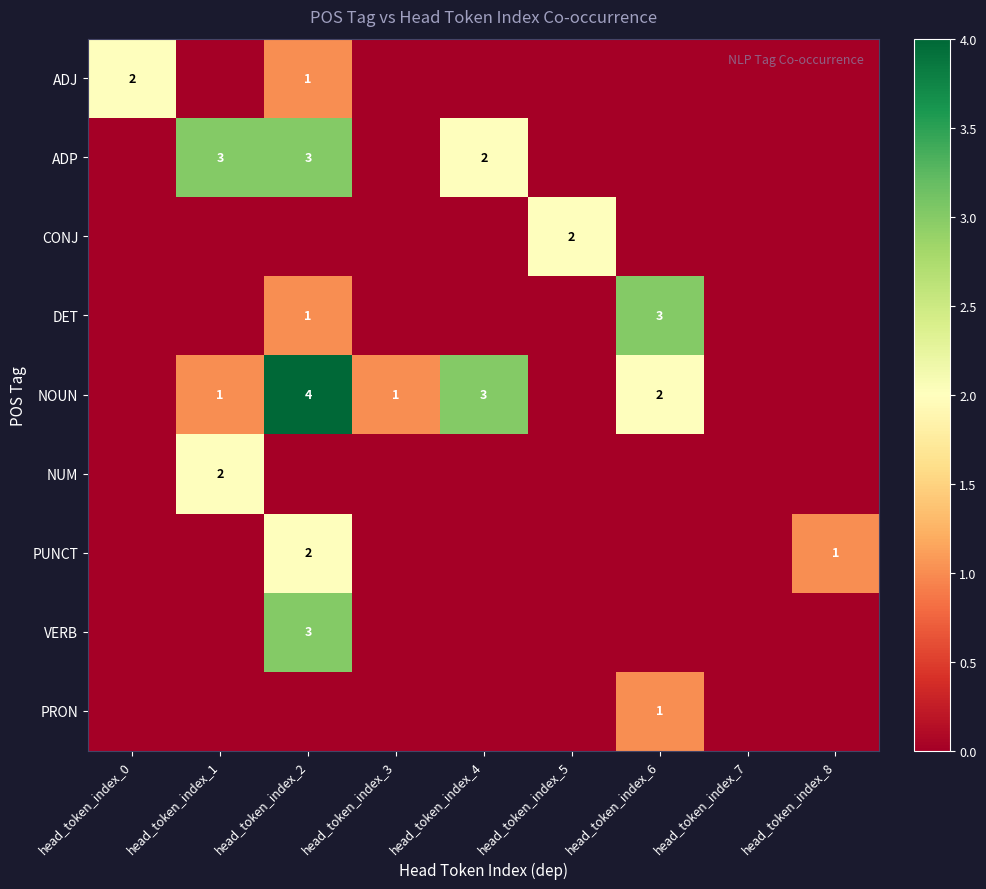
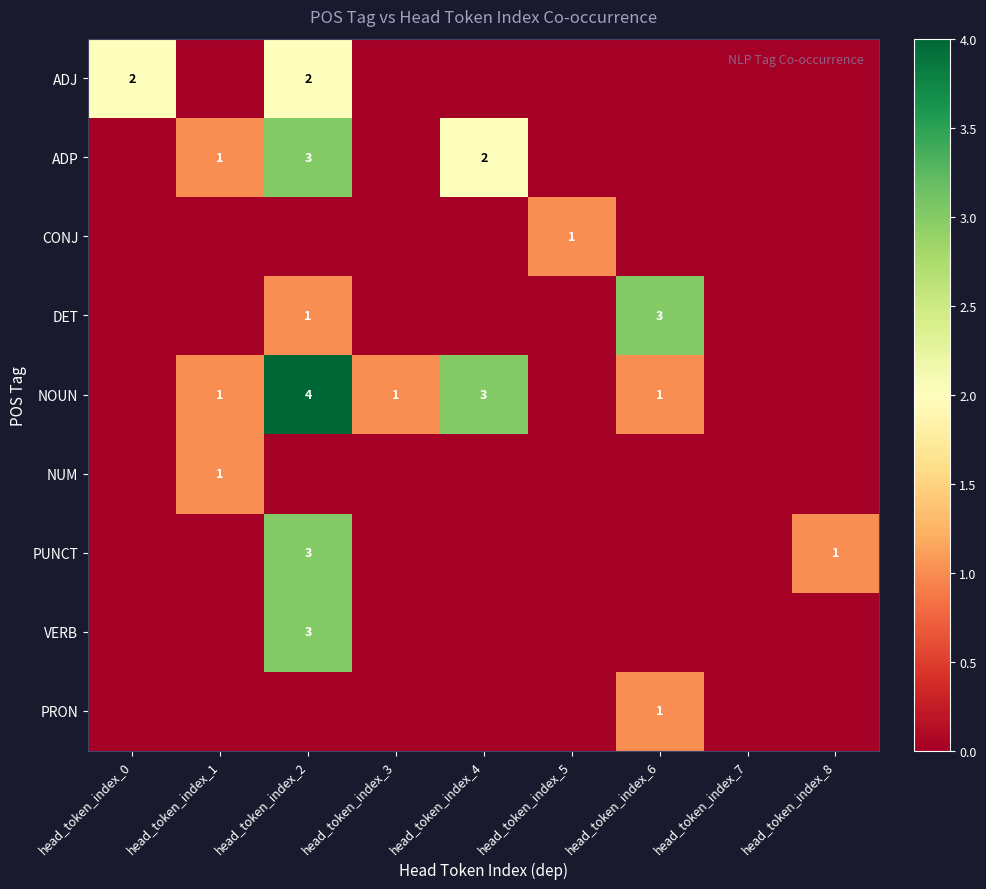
  {
    "ADJ": {
      "head_token_index_0": 2,
-     "head_token_index_2": 1
+     "head_token_index_2": 2
    },
    "ADP": {
-     "head_token_index_1": 3,
+     "head_token_index_1": 1,
      "head_token_index_2": 3,
      "head_token_index_4": 2
    },
    "CONJ": {
-     "head_token_index_5": 2
+     "head_token_index_5": 1
    },
    "DET": {
      "head_token_index_2": 1,
      "head_token_index_6": 3
    },
    "NOUN": {
      "head_token_index_1": 1,
      "head_token_index_2": 4,
      "head_token_index_3": 1,
      "head_token_index_4": 3,
-     "head_token_index_6": 2
+     "head_token_index_6": 1
    },
    "NUM": {
-     "head_token_index_1": 2
+     "head_token_index_1": 1
    },
    "PUNCT": {
-     "head_token_index_2": 2,
+     "head_token_index_2": 3,
      "head_token_index_8": 1
    },
    "VERB": {
      "head_token_index_2": 3
    },
    "PRON": {
      "head_token_index_6": 1
    }
  }
